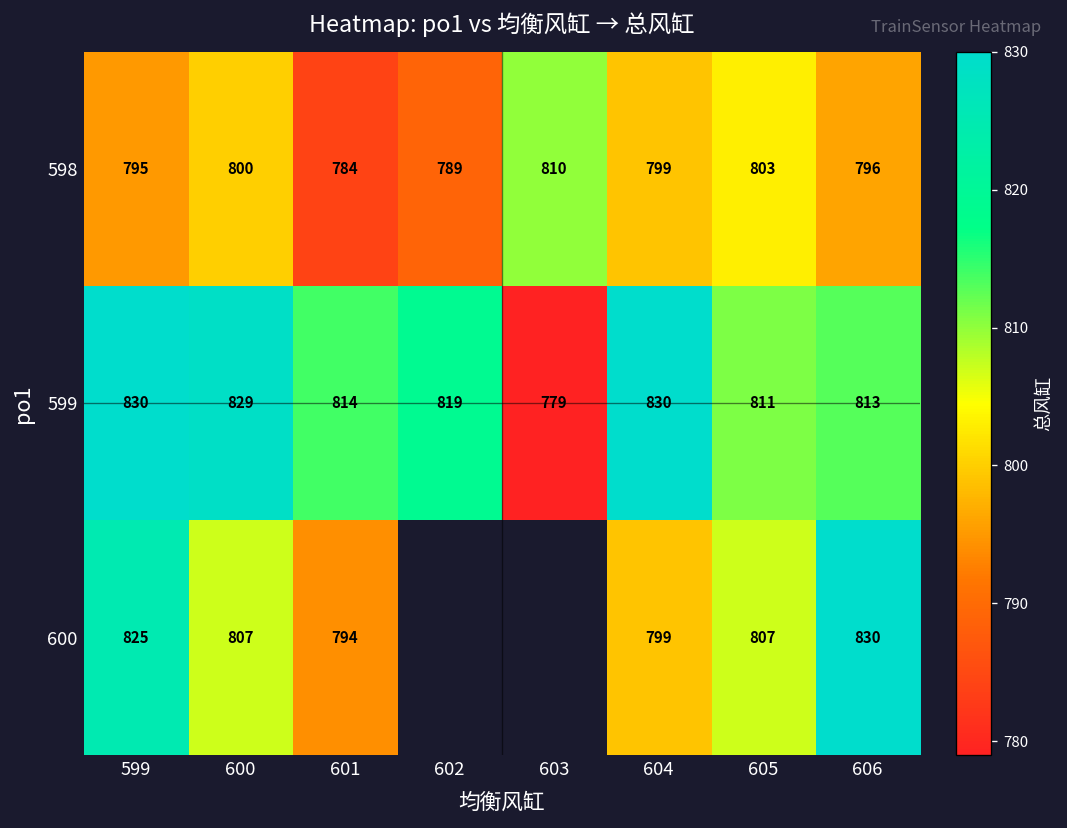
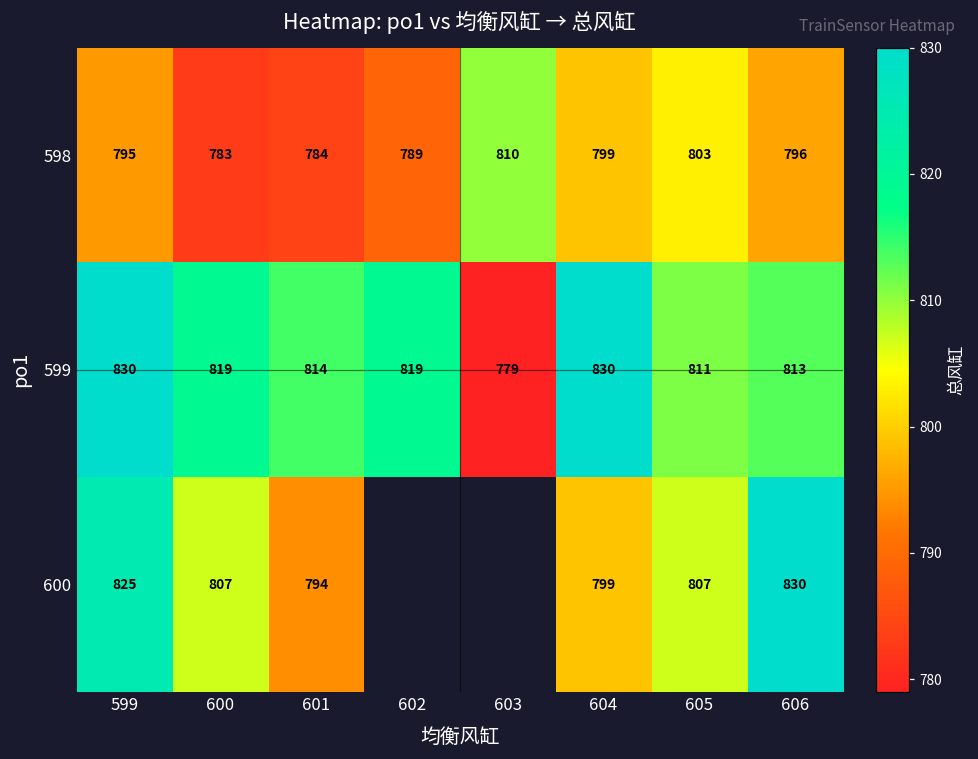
  {
    "598": {
      "599": 795,
-     "600": 800,
+     "600": 783,
      "601": 784,
      "602": 789,
      "603": 810,
      "604": 799,
      "605": 803,
      "606": 796
    },
    "599": {
      "599": 830,
-     "600": 829,
+     "600": 819,
      "601": 814,
      "602": 819,
      "603": 779,
      "604": 830,
      "605": 811,
      "606": 813
    },
    "600": {
      "599": 825,
      "600": 807,
      "601": 794,
      "604": 799,
      "605": 807,
      "606": 830
    }
  }
